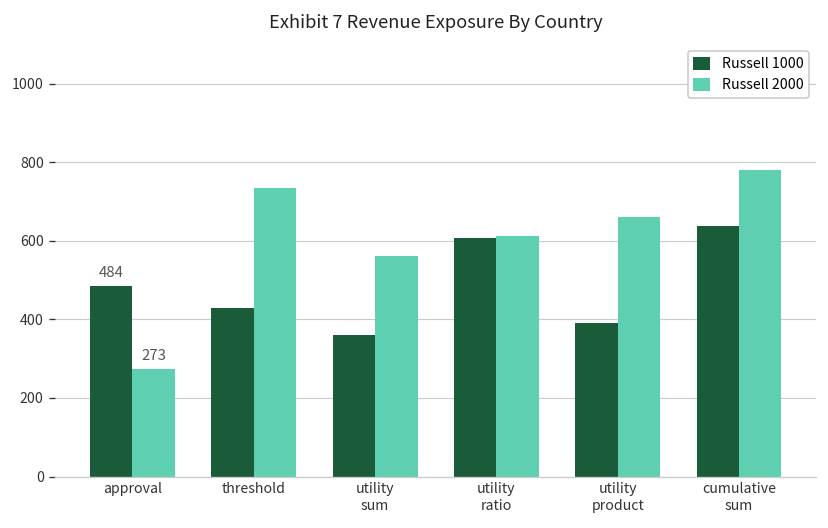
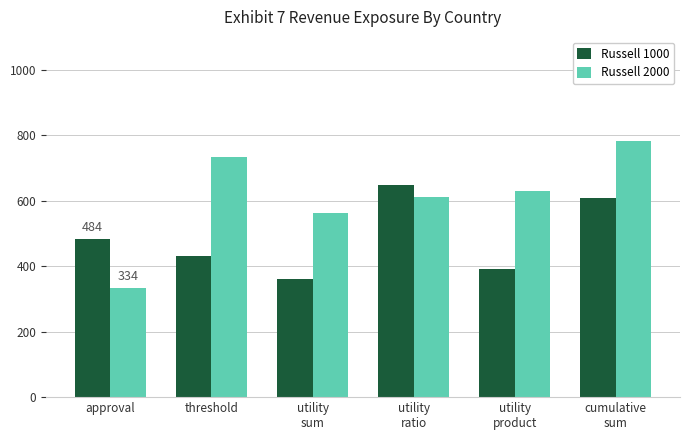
  {
    "Russell 1000": {
      "threshold": 430,
      "utility sum": 360,
-     "utility ratio": 610,
+     "utility ratio": 650,
      "utility product": 390,
-     "cumulative sum": 640
+     "cumulative sum": 610
    },
    "Russell 2000": {
-     "approval": 273,
-     "utility product": 660
+     "approval": 334,
+     "utility product": 630
    }
  }
